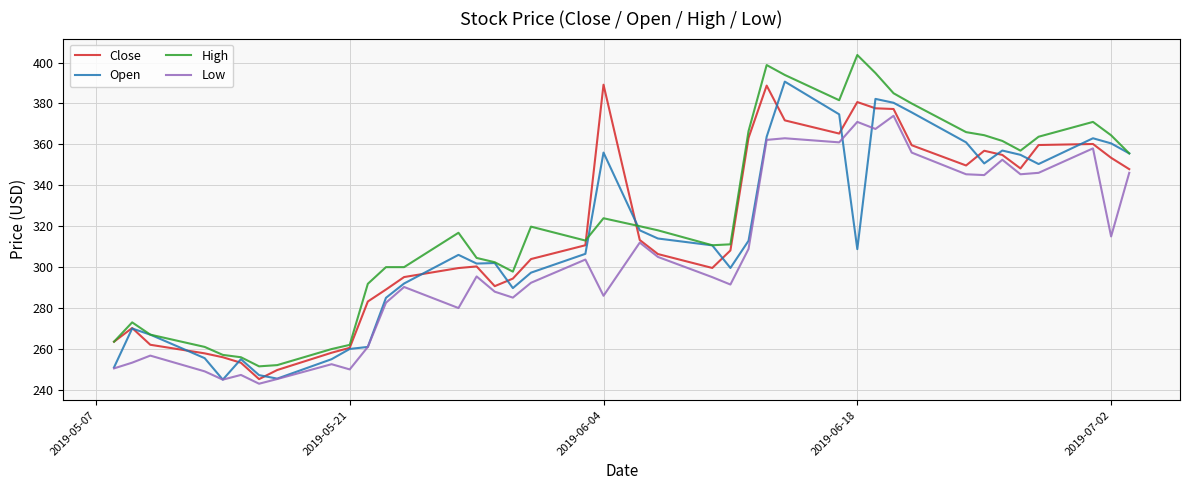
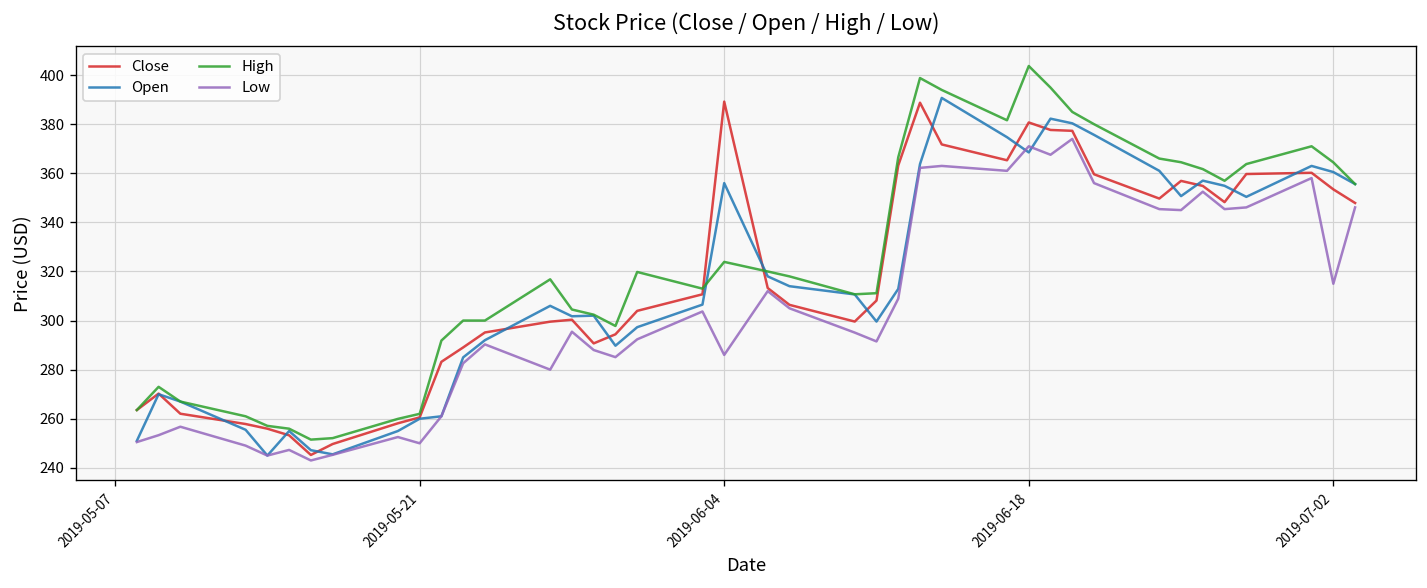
  {
    "Close": {
      "2019-06-04": 389,
      "2019-06-18": 381,
      "2019-07-02": 353
    },
    "Open": {
      "2019-06-04": 356,
-     "2019-06-18": 309,
+     "2019-06-18": 369,
      "2019-07-02": 361
    },
    "High": {
      "2019-05-21": 262,
      "2019-06-04": 324,
      "2019-06-18": 404,
      "2019-07-02": 364
    },
    "Low": {
      "2019-05-21": 250,
      "2019-06-04": 286,
      "2019-06-18": 371,
      "2019-07-02": 315
    }
  }
